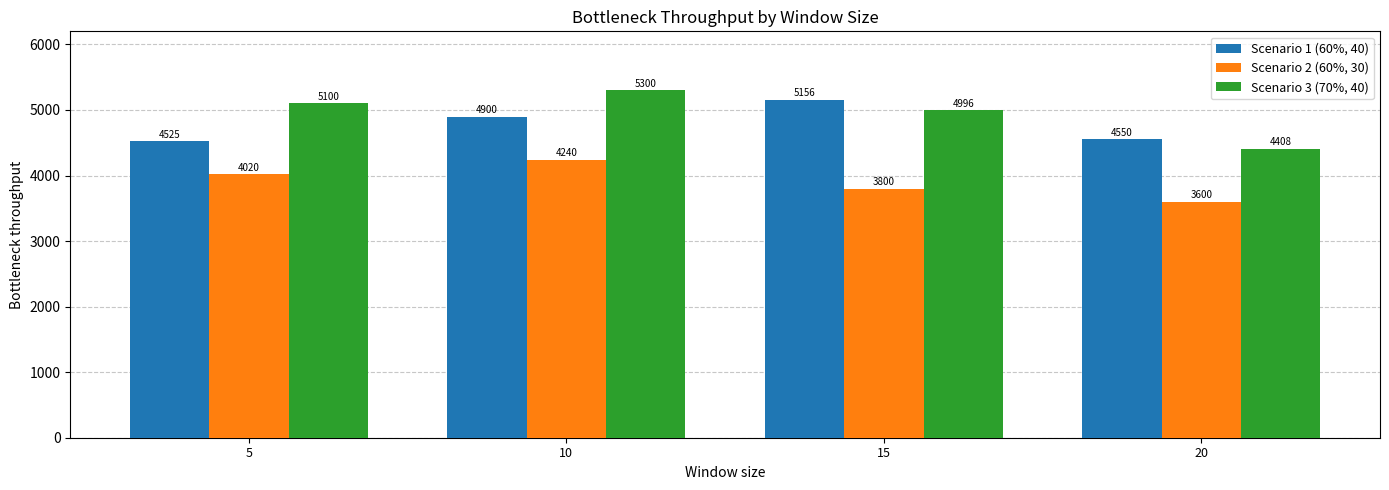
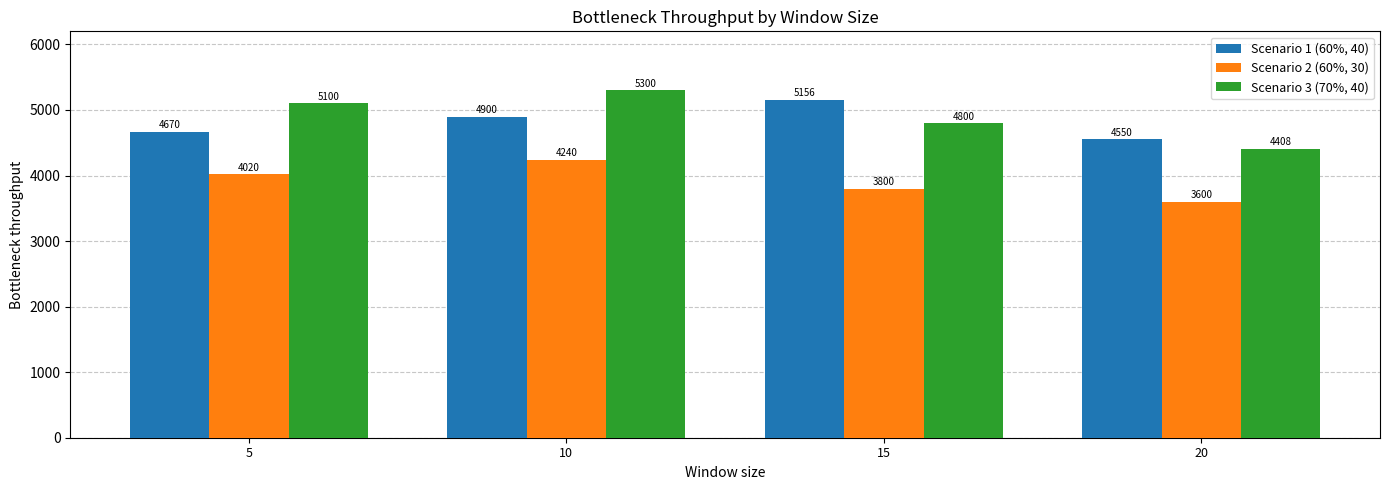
  {
    "Scenario 1 (60%, 40)": {
-     "5": 4525,
+     "5": 4670,
      "10": 4900,
      "15": 5156,
      "20": 4550
    },
    "Scenario 2 (60%, 30)": {
      "5": 4020,
      "10": 4240,
      "15": 3800,
      "20": 3600
    },
    "Scenario 3 (70%, 40)": {
      "5": 5100,
      "10": 5300,
-     "15": 4996,
+     "15": 4800,
      "20": 4408
    }
  }
